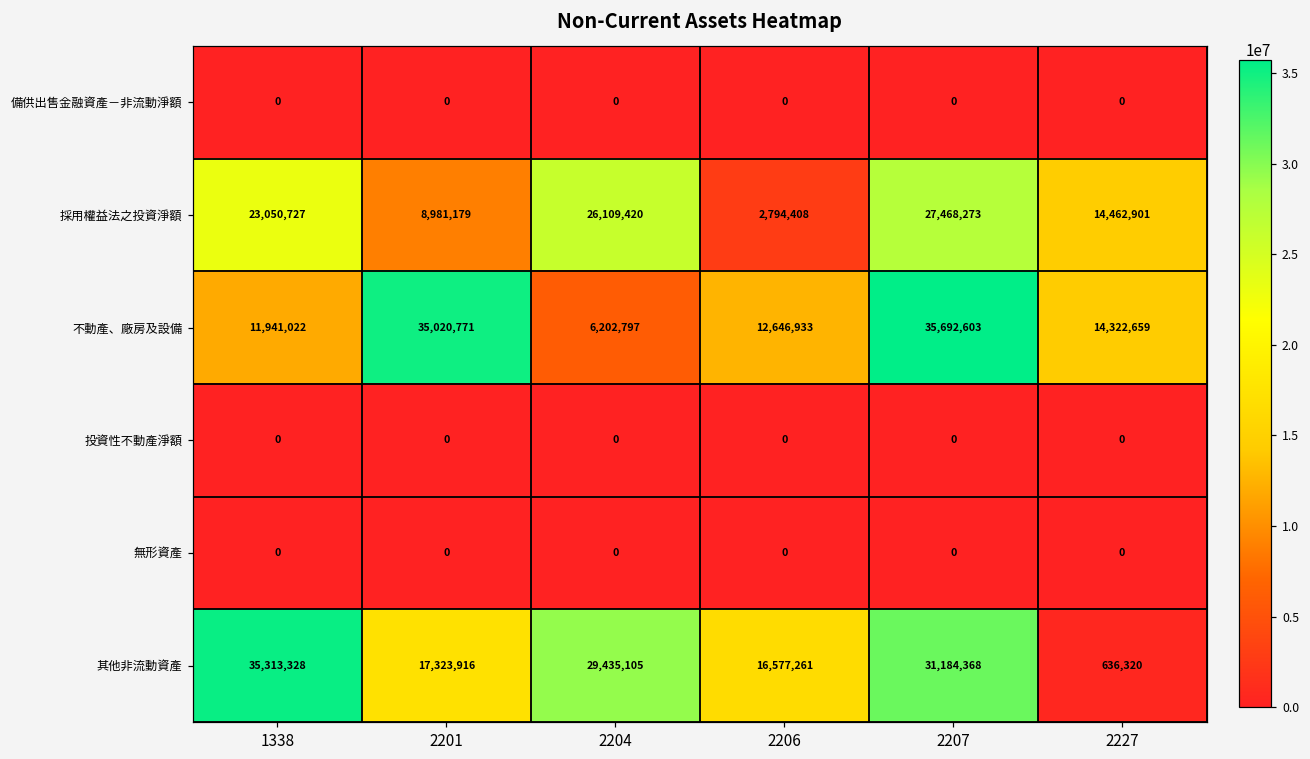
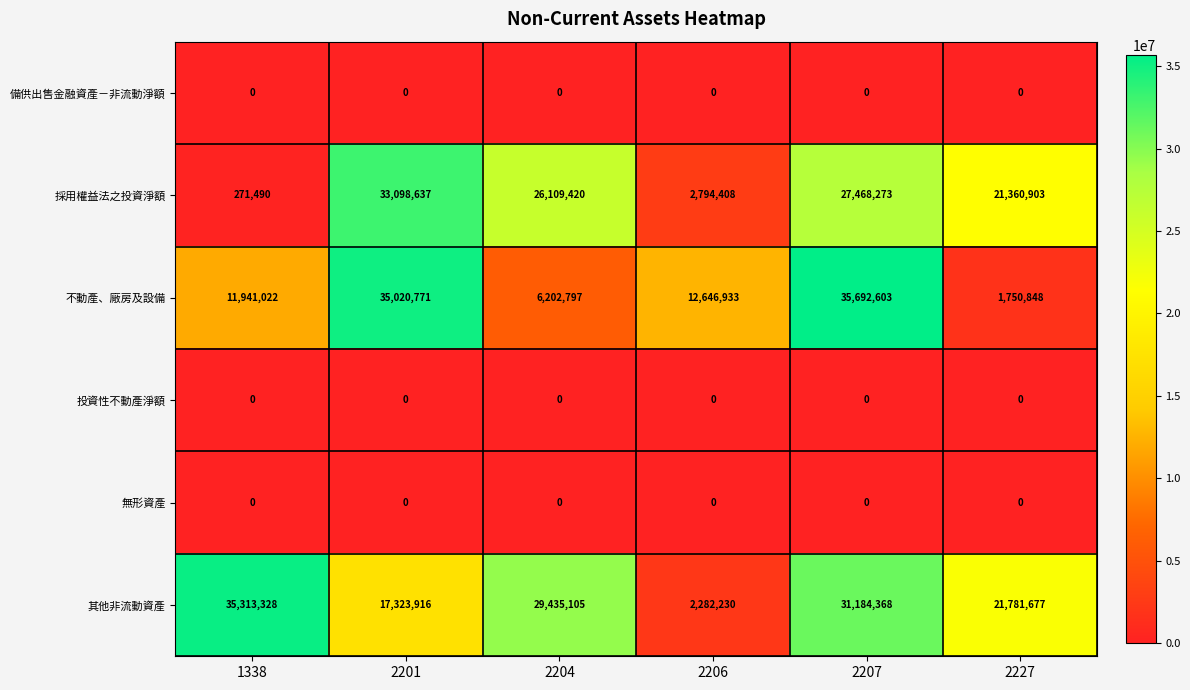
  {
    "備供出售金融資產－非流動淨額": {
      "1338": "0",
      "2201": "0",
      "2204": "0",
      "2206": "0",
      "2207": "0",
      "2227": "0"
    },
    "採用權益法之投資淨額": {
-     "1338": "23,050,727",
-     "2201": "8,981,179",
+     "1338": "271,490",
+     "2201": "33,098,637",
      "2204": "26,109,420",
      "2206": "2,794,408",
      "2207": "27,468,273",
-     "2227": "14,462,901"
+     "2227": "21,360,903"
    },
    "不動產、廠房及設備": {
      "1338": "11,941,022",
      "2201": "35,020,771",
      "2204": "6,202,797",
      "2206": "12,646,933",
      "2207": "35,692,603",
-     "2227": "14,322,659"
+     "2227": "1,750,848"
    },
    "投資性不動產淨額": {
      "1338": "0",
      "2201": "0",
      "2204": "0",
      "2206": "0",
      "2207": "0",
      "2227": "0"
    },
    "無形資產": {
      "1338": "0",
      "2201": "0",
      "2204": "0",
      "2206": "0",
      "2207": "0",
      "2227": "0"
    },
    "其他非流動資產": {
      "1338": "35,313,328",
      "2201": "17,323,916",
      "2204": "29,435,105",
-     "2206": "16,577,261",
+     "2206": "2,282,230",
      "2207": "31,184,368",
-     "2227": "636,320"
+     "2227": "21,781,677"
    }
  }
